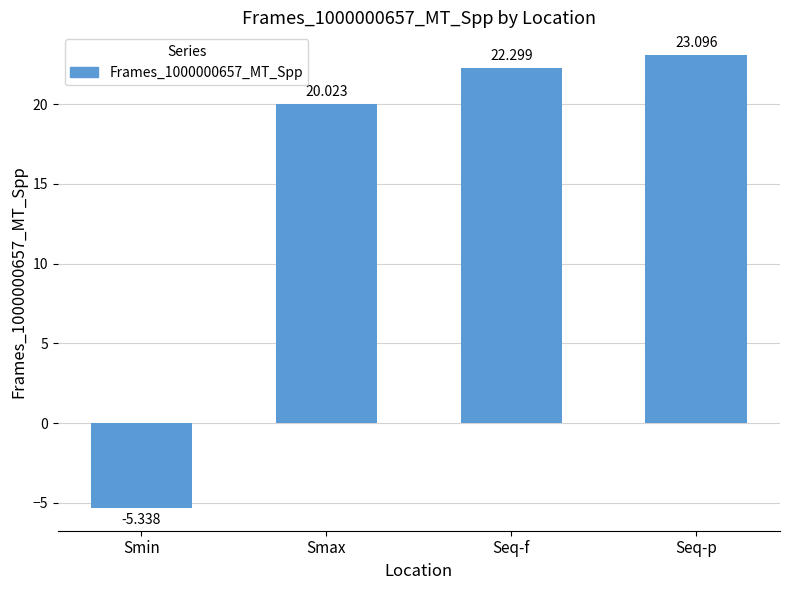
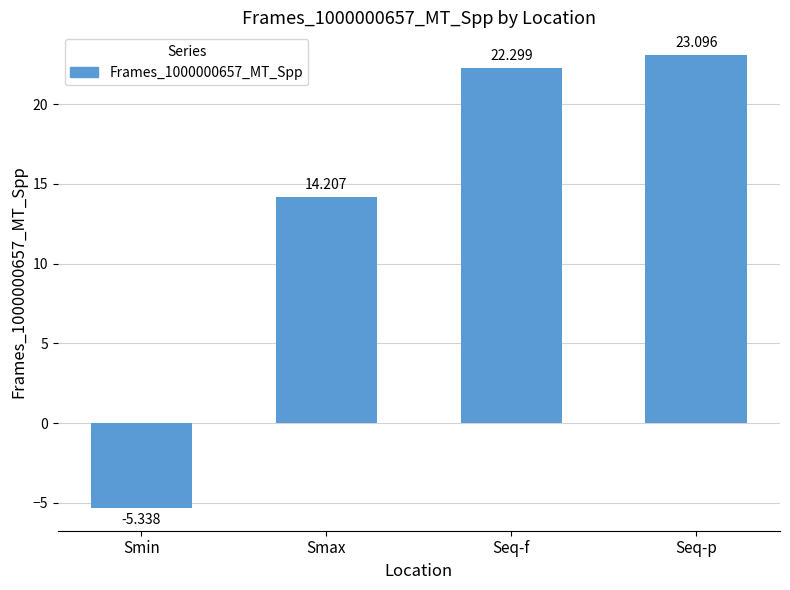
  {
    "Smin": -5.338,
-   "Smax": 20.023,
+   "Smax": 14.207,
    "Seq-f": 22.299,
    "Seq-p": 23.096
  }
